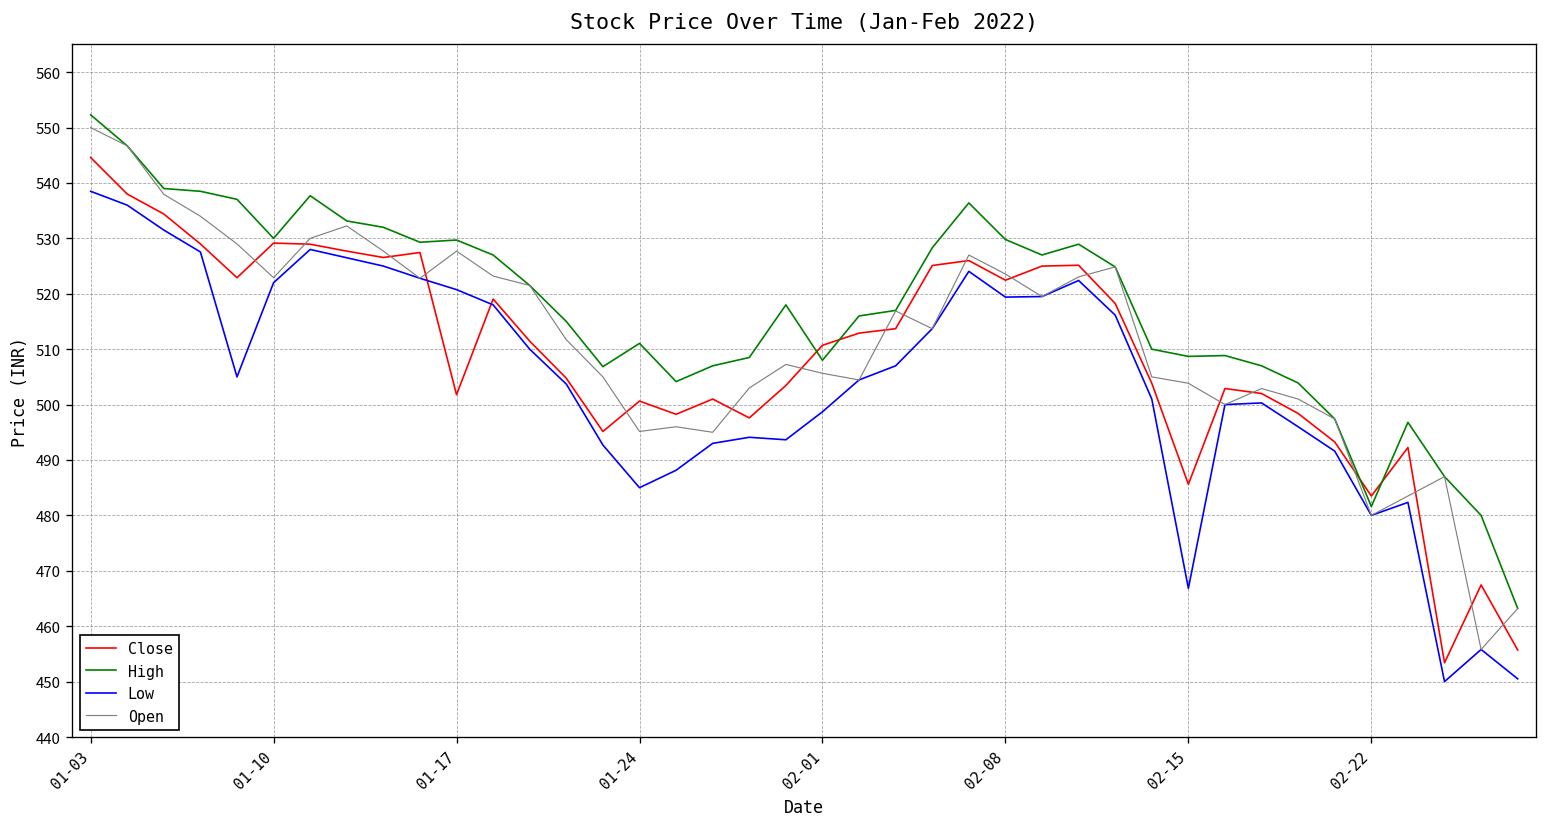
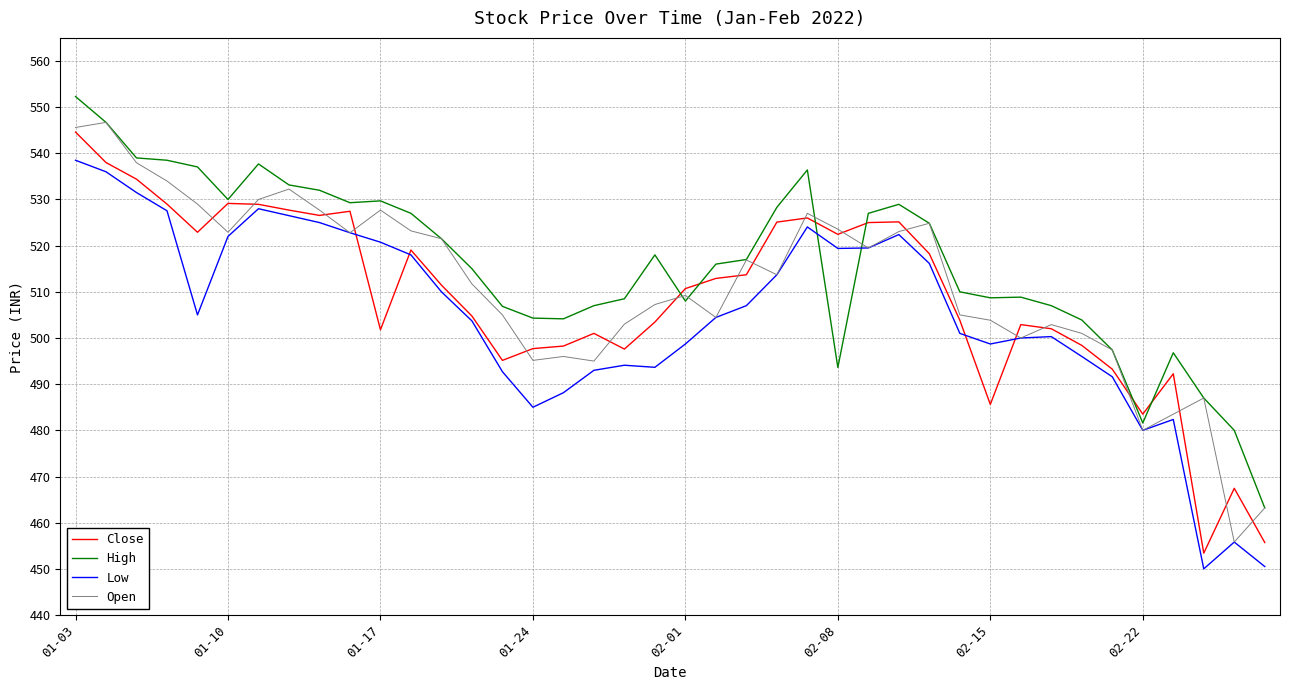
  {
    "Close": {
      "01-03": 545,
      "01-10": 529,
      "01-17": 502,
-     "01-24": 501,
+     "01-24": 498,
      "02-01": 511,
      "02-08": 522,
      "02-15": 486,
      "02-22": 484
    },
    "High": {
      "01-03": 552,
      "01-10": 530,
      "01-17": 530,
-     "01-24": 511,
+     "01-24": 504,
      "02-01": 508,
-     "02-08": 530,
+     "02-08": 494,
      "02-15": 509,
      "02-22": 482
    },
    "Low": {
      "01-03": 539,
      "01-10": 522,
      "01-17": 521,
      "01-24": 485,
      "02-01": 499,
      "02-08": 519,
-     "02-15": 467
+     "02-15": 499
    },
    "Open": {
-     "01-03": 550,
+     "01-03": 546,
      "01-10": 523,
      "01-17": 528,
      "01-24": 495,
-     "02-01": 506,
+     "02-01": 509,
      "02-08": 524,
      "02-15": 504
    }
  }
